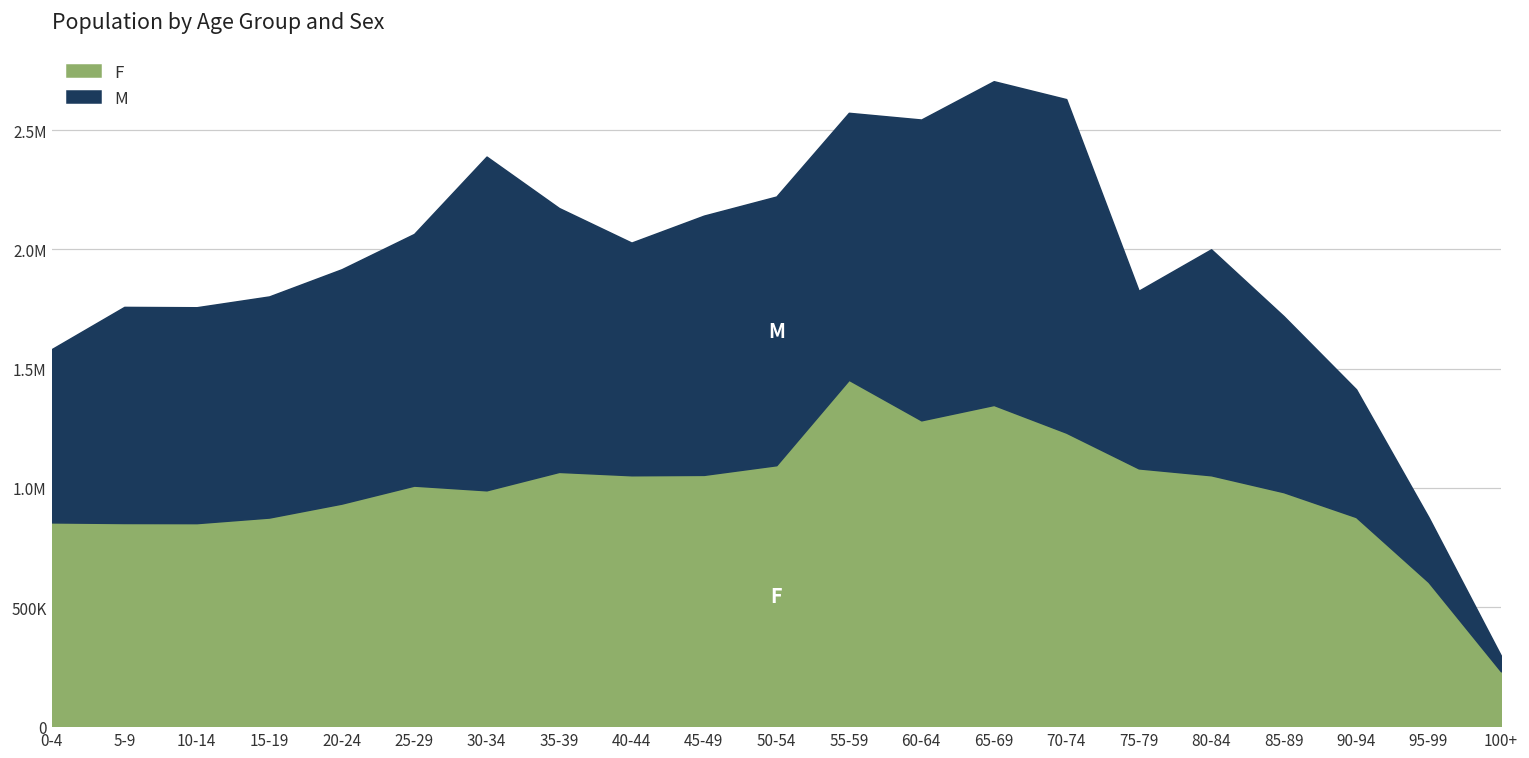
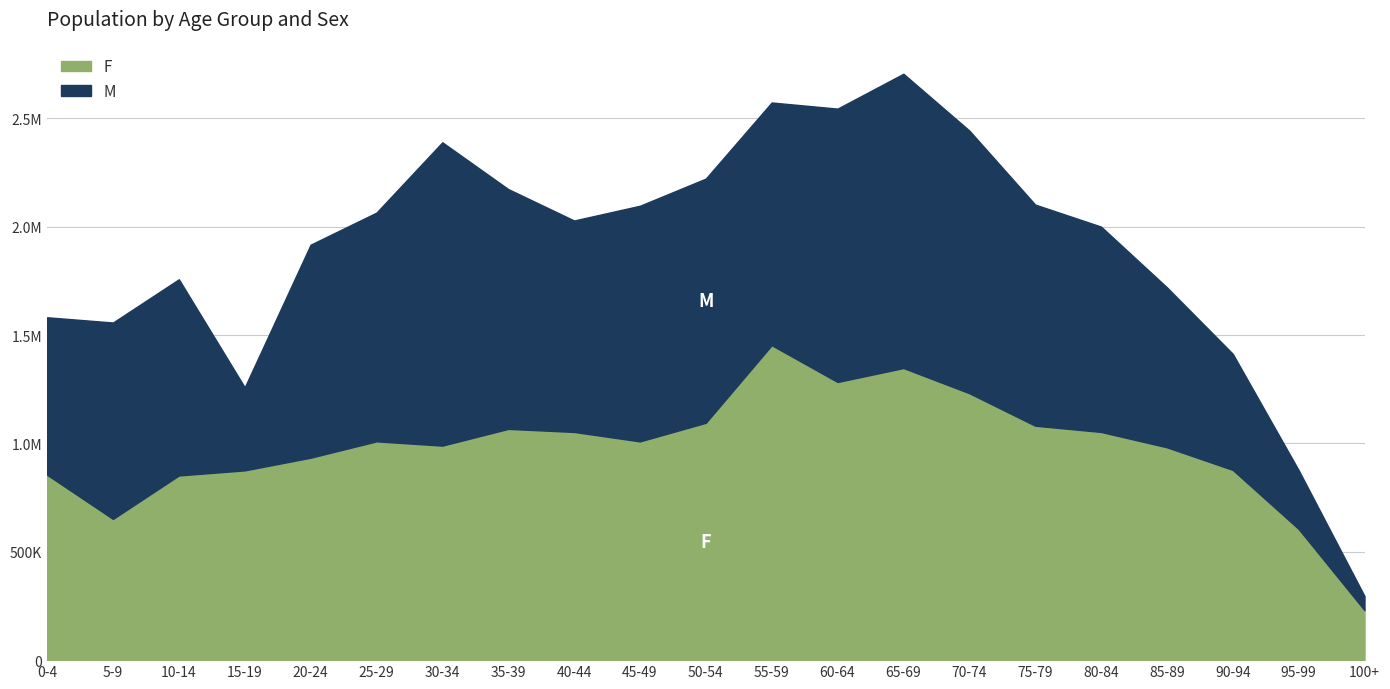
  {
    "F": {
-     "5-9": 850000,
-     "45-49": 1050000
+     "5-9": 650000,
+     "45-49": 1010000
    },
    "M": {
      "0-4": 730000,
      "5-9": 910000,
      "10-14": 910000,
-     "15-19": 930000,
+     "15-19": 380000,
      "20-24": 980000,
      "25-29": 1060000,
      "30-34": 1400000,
      "35-39": 1110000,
      "40-44": 980000,
      "45-49": 1090000,
      "50-54": 1130000,
      "55-59": 1120000,
      "60-64": 1260000,
      "65-69": 1360000,
-     "70-74": 1400000,
-     "75-79": 740000,
+     "70-74": 1210000,
+     "75-79": 1020000,
      "80-84": 950000,
      "85-89": 740000,
      "90-94": 540000,
      "95-99": 270000,
      "100+": 70000
    }
  }
